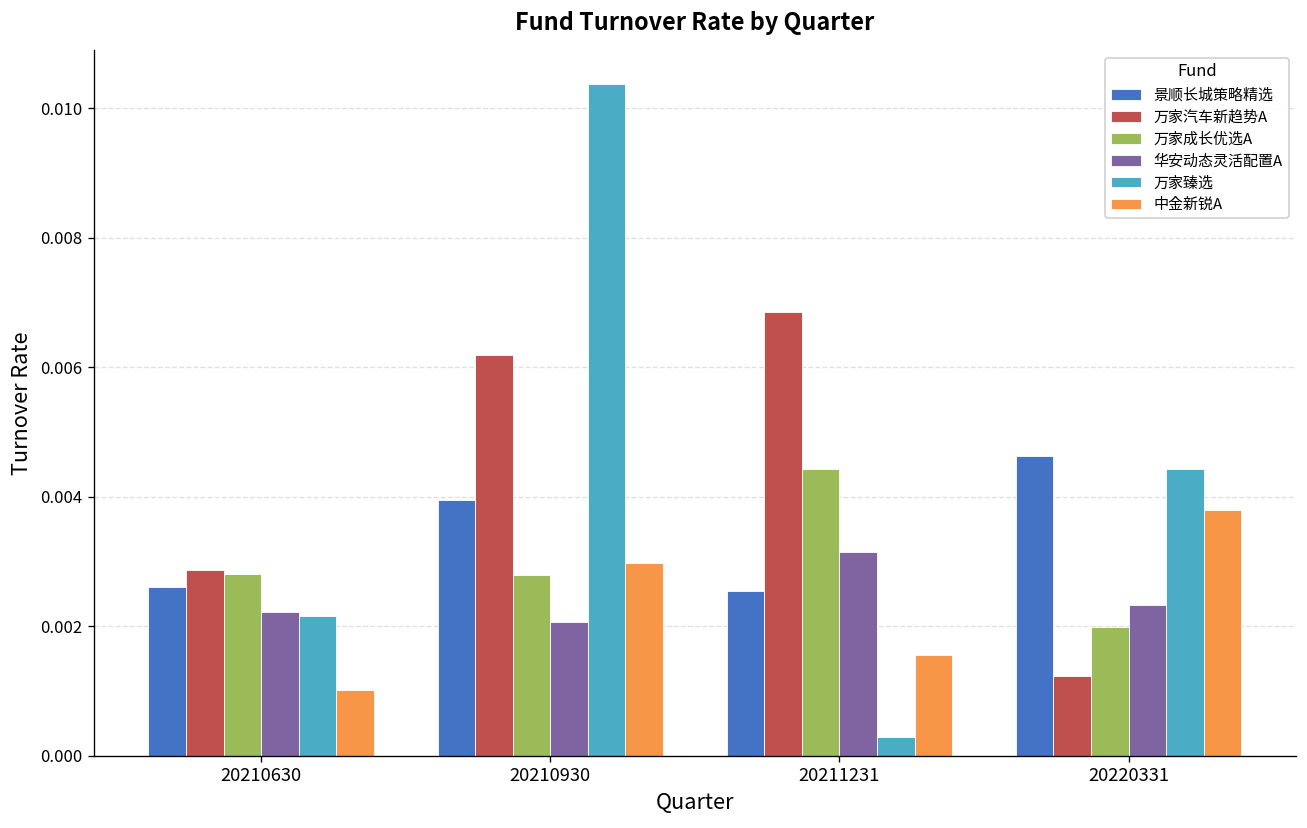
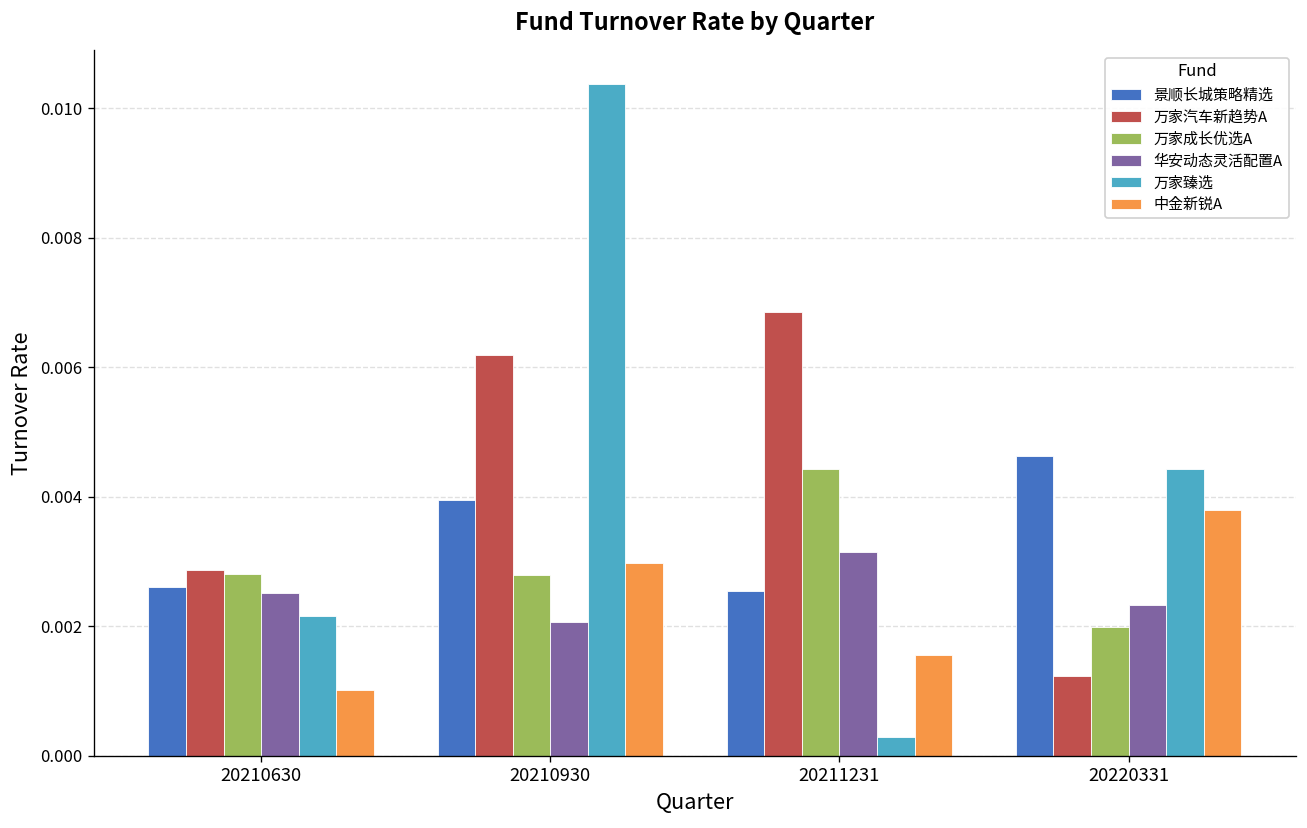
  {
    "万家汽车新趋势A": {
      "20210630": 0.0029,
      "20210930": 0.0062,
      "20211231": 0.0068,
      "20220331": 0.0012
    },
    "万家成长优选A": {
      "20210630": 0.0028,
      "20210930": 0.0028,
      "20211231": 0.0044,
      "20220331": 0.0020
    },
    "华安动态灵活配置A": {
-     "20210630": 0.0022,
+     "20210630": 0.0025,
      "20210930": 0.0021,
      "20211231": 0.0031,
      "20220331": 0.0023
    },
    "中金新锐A": {
      "20210630": 0.0010,
      "20210930": 0.0030,
      "20211231": 0.0016,
      "20220331": 0.0038
    }
  }
